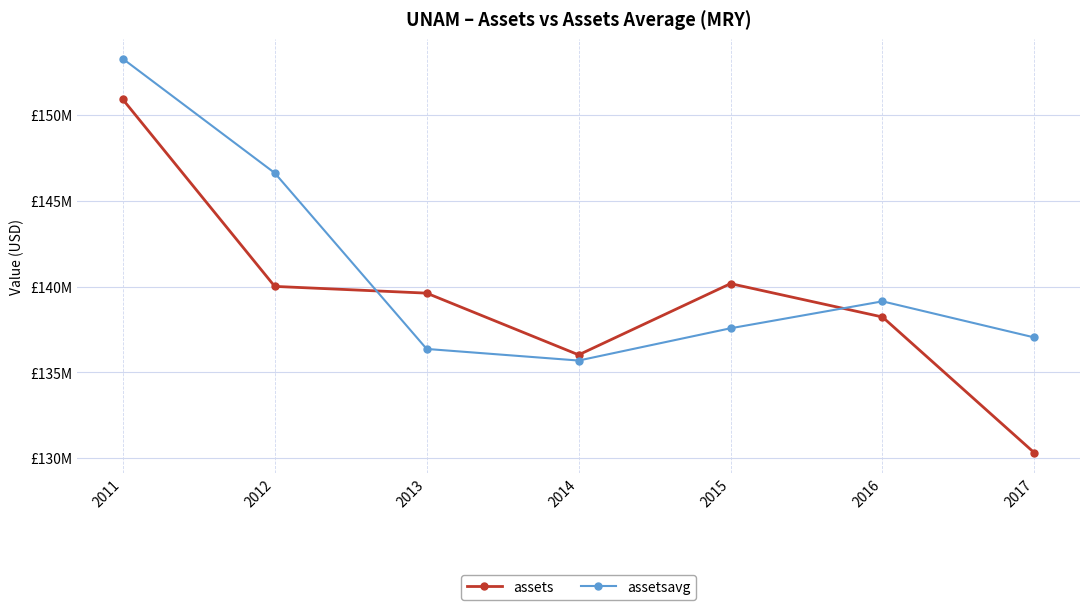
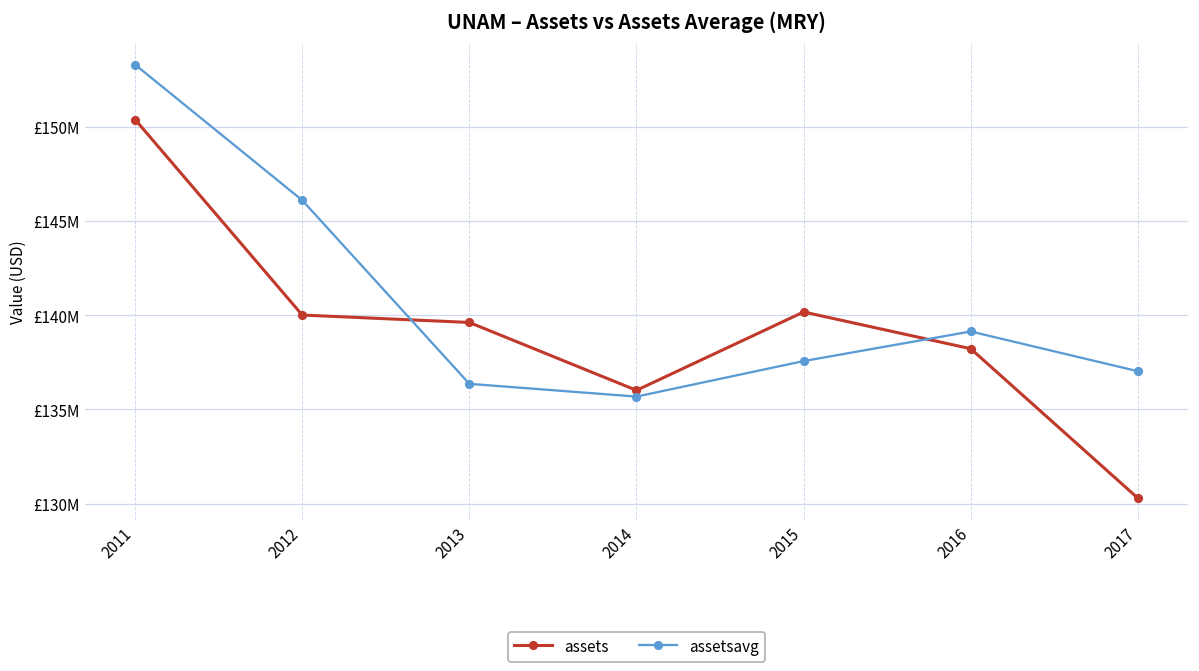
  {
    "assets": {
-     "2011": "£150900000",
+     "2011": "£150400000",
      "2012": "£140000000",
      "2013": "£139600000",
      "2014": "£136000000",
      "2015": "£140200000",
      "2016": "£138200000",
      "2017": "£130300000"
    },
    "assetsavg": {
      "2011": "£153300000",
-     "2012": "£146600000",
+     "2012": "£146100000",
      "2013": "£136400000",
      "2014": "£135700000",
      "2015": "£137600000",
      "2016": "£139100000",
      "2017": "£137000000"
    }
  }
